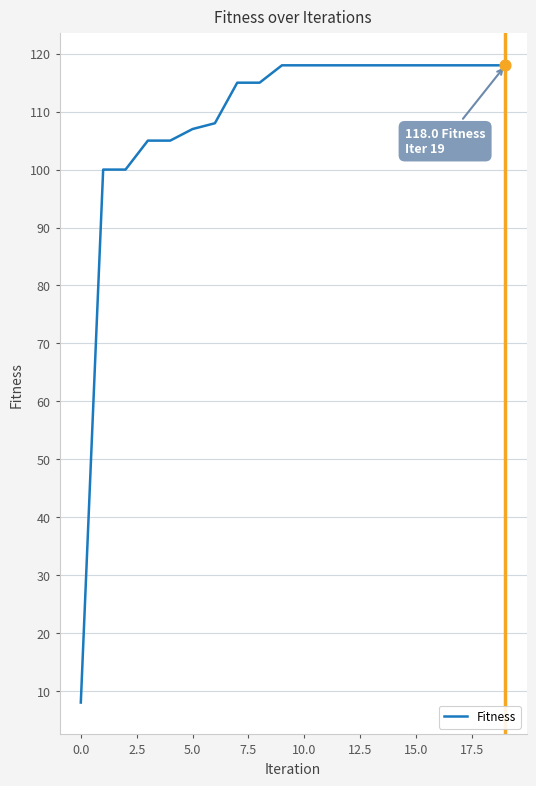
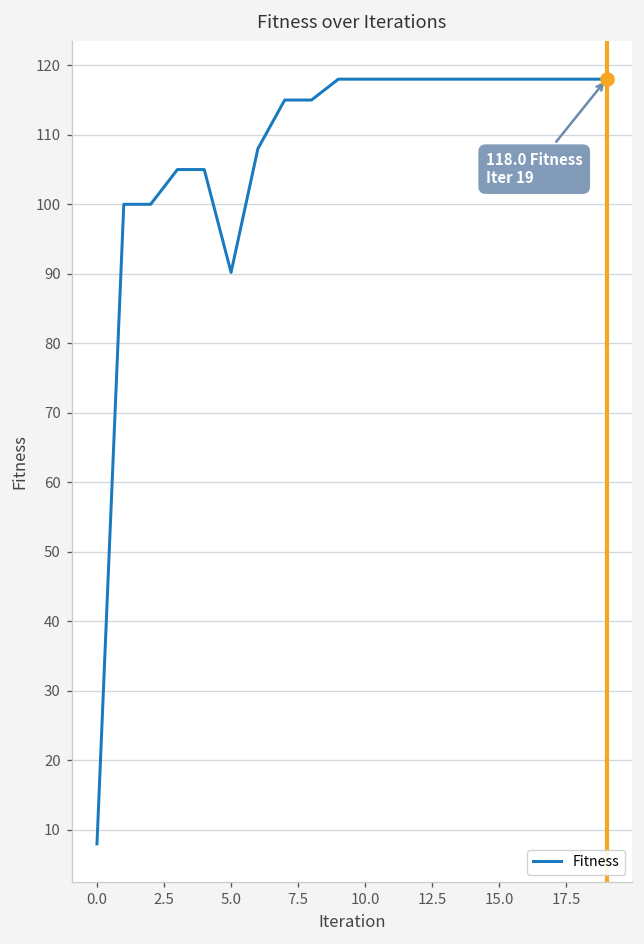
  {
    "Fitness": {
      "0.0": 8,
-     "5.0": 107,
+     "5.0": 90,
      "10.0": 118,
      "15.0": 118
    }
  }
